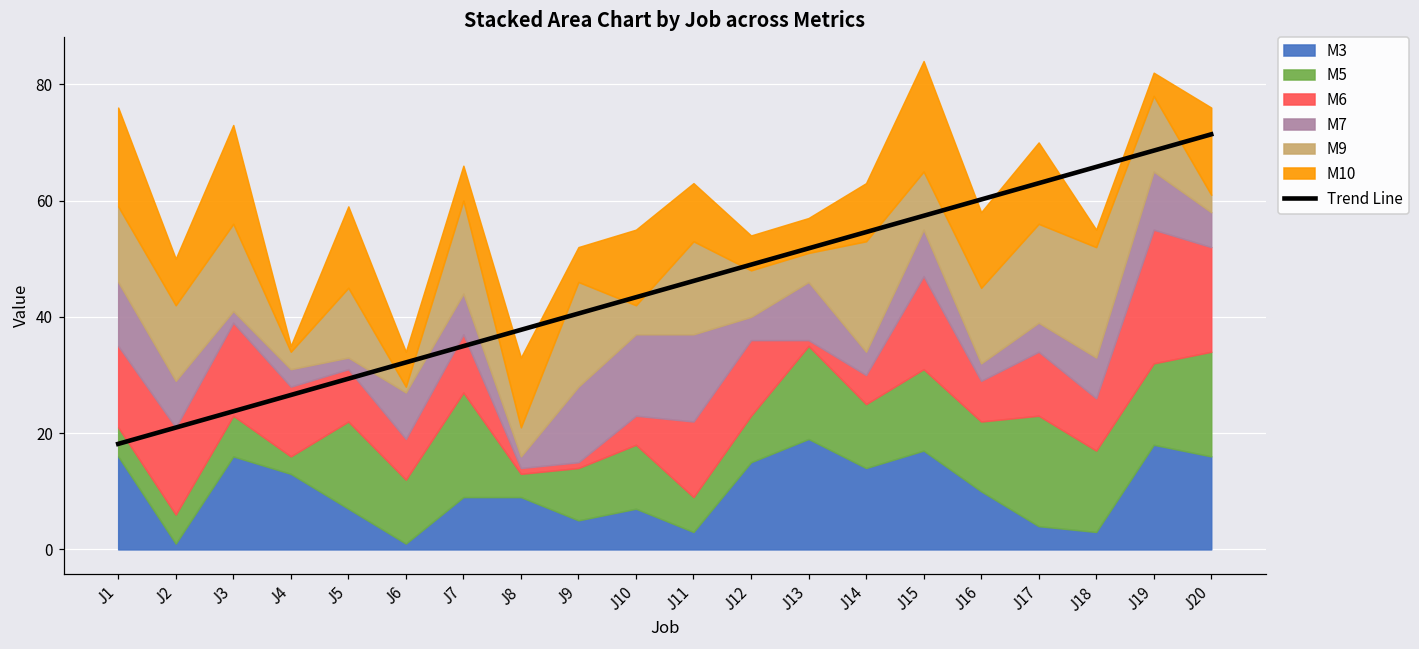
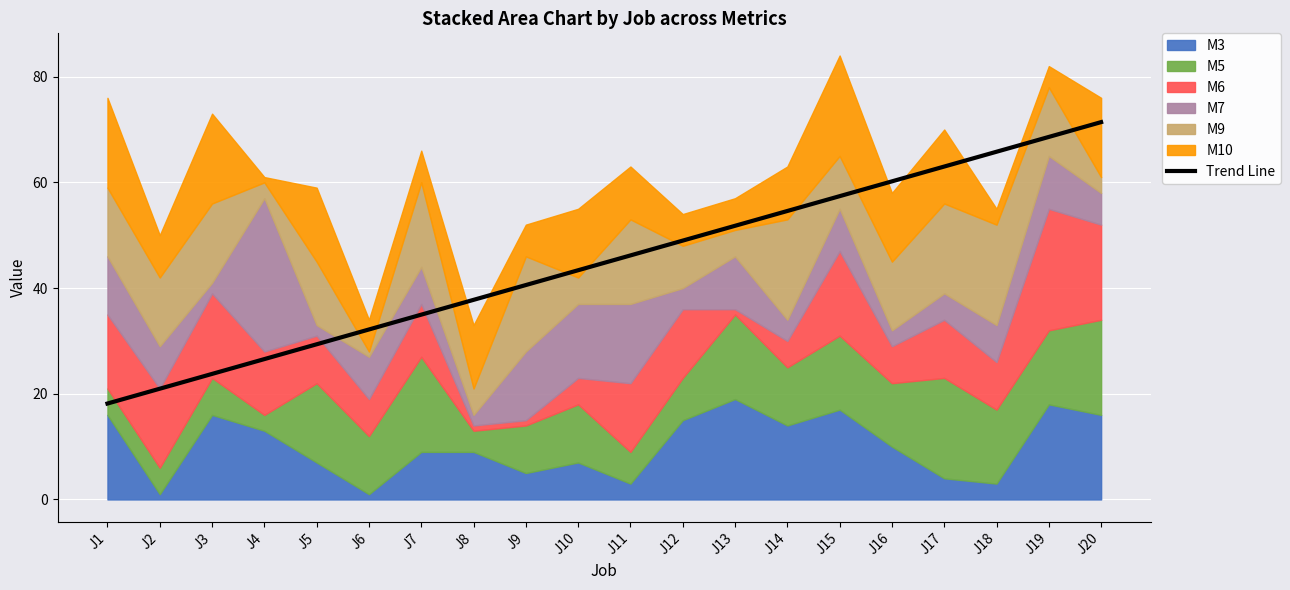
  {
    "Trend Line": {
      "J1": 18,
      "J3": 24,
      "J4": 27,
      "J5": 29,
      "J6": 32,
      "J7": 35,
      "J8": 38,
      "J9": 41,
      "J10": 43,
      "J11": 46,
      "J12": 49,
      "J13": 52,
      "J14": 55,
      "J15": 57,
      "J16": 60,
      "J17": 63,
      "J18": 66,
      "J19": 69,
      "J20": 71
    },
    "M3": {
      "J1": 16,
      "J2": 1,
      "J3": 16,
      "J4": 13,
      "J5": 7,
      "J6": 1,
      "J7": 9,
      "J8": 9,
      "J9": 5,
      "J10": 7,
      "J11": 3,
      "J12": 15,
      "J13": 19,
      "J14": 14,
      "J15": 17,
      "J16": 10,
      "J17": 4,
      "J18": 3,
      "J19": 18,
      "J20": 16
    },
    "M5": {
      "J1": 5,
      "J2": 5,
      "J3": 7,
      "J4": 3,
      "J5": 15,
      "J6": 11,
      "J7": 18,
      "J8": 4,
      "J9": 9,
      "J10": 11,
      "J11": 6,
      "J12": 8,
      "J13": 16,
      "J14": 11,
      "J15": 14,
      "J16": 12,
      "J17": 19,
      "J18": 14,
      "J19": 14,
      "J20": 18
    },
    "M6": {
      "J1": 14,
      "J3": 16,
      "J4": 12,
      "J5": 9,
      "J6": 7,
      "J7": 10,
      "J8": 1,
      "J9": 1,
      "J10": 5,
      "J11": 13,
      "J12": 13,
      "J13": 1,
      "J14": 5,
      "J15": 16,
      "J16": 7,
      "J17": 11,
      "J18": 9,
      "J19": 23,
      "J20": 18
    },
    "M7": {
      "J1": 11,
      "J2": 8,
      "J3": 2,
-     "J4": 3,
+     "J4": 29,
      "J5": 2,
      "J6": 8,
      "J7": 7,
      "J8": 2,
      "J9": 13,
      "J10": 14,
      "J11": 15,
      "J12": 4,
      "J13": 10,
      "J14": 4,
      "J15": 8,
      "J16": 3,
      "J17": 5,
      "J18": 7,
      "J19": 10,
      "J20": 6
    },
    "M9": {
      "J1": 13,
      "J2": 13,
      "J3": 15,
      "J4": 3,
      "J5": 12,
      "J6": 1,
      "J7": 16,
      "J8": 5,
      "J9": 18,
      "J10": 5,
      "J11": 16,
      "J12": 8,
      "J13": 5,
      "J14": 19,
      "J15": 10,
      "J16": 13,
      "J17": 17,
      "J18": 19,
      "J19": 13,
      "J20": 3
    },
    "M10": {
      "J1": 17,
      "J2": 8,
      "J3": 17,
      "J4": 1,
      "J5": 14,
      "J6": 6,
      "J7": 6,
      "J8": 12,
      "J9": 6,
      "J10": 13,
      "J11": 10,
      "J12": 6,
      "J13": 6,
      "J14": 10,
      "J15": 19,
      "J16": 13,
      "J17": 14,
      "J18": 3,
      "J19": 4,
      "J20": 15
    }
  }
